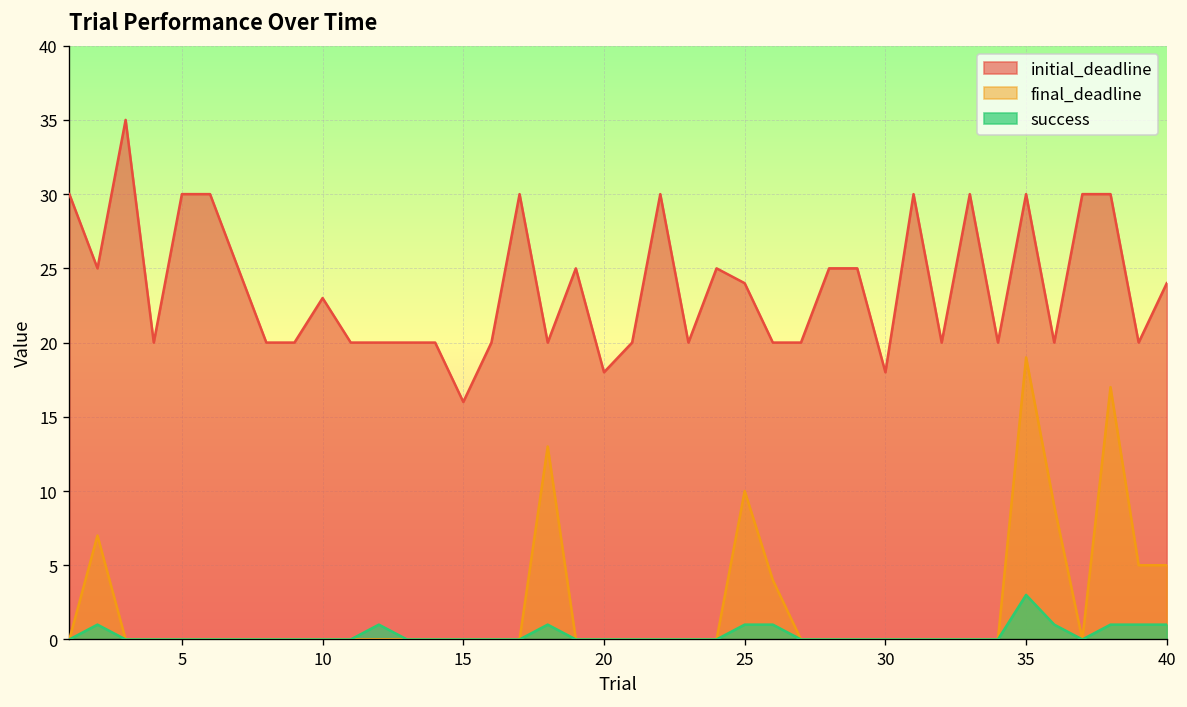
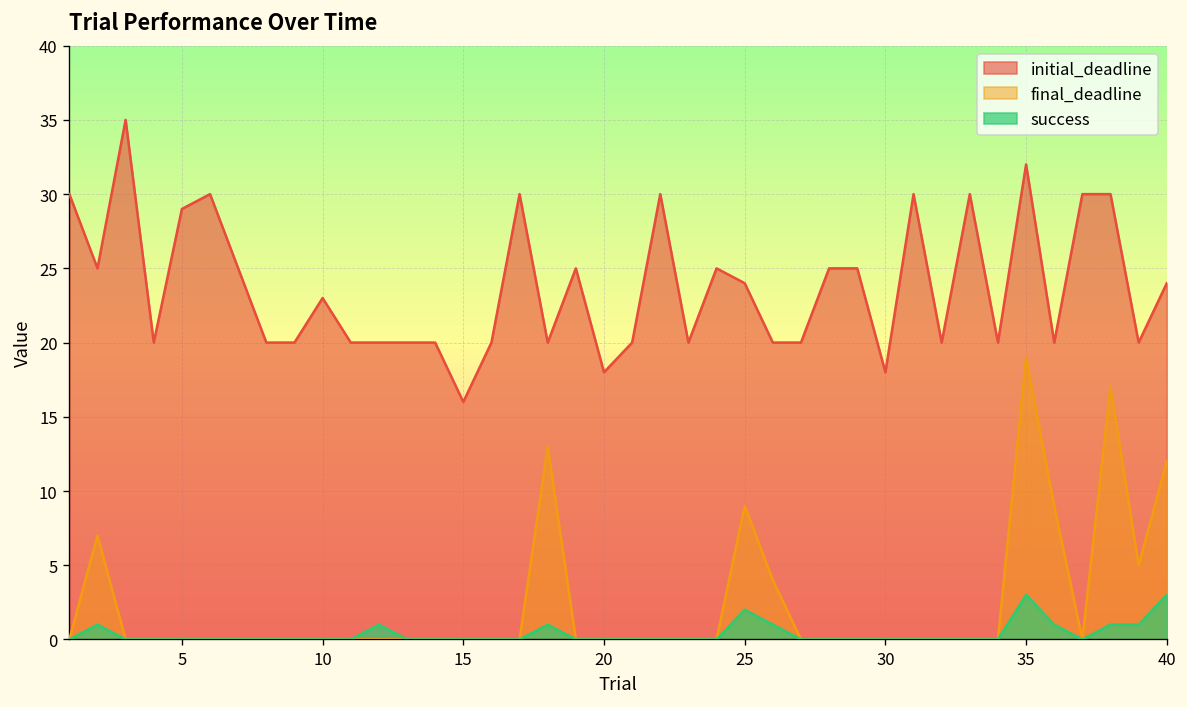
  {
    "initial_deadline": {
-     "5": 30,
+     "5": 29,
      "10": 23,
      "15": 16,
      "20": 18,
      "25": 24,
      "30": 18,
-     "35": 30,
+     "35": 32,
      "40": 24
    },
    "final_deadline": {
-     "25": 10,
+     "25": 9,
      "35": 19,
-     "40": 5
+     "40": 12
    },
    "success": {
-     "25": 1,
+     "25": 2,
      "35": 3,
-     "40": 1
+     "40": 3
    }
  }
